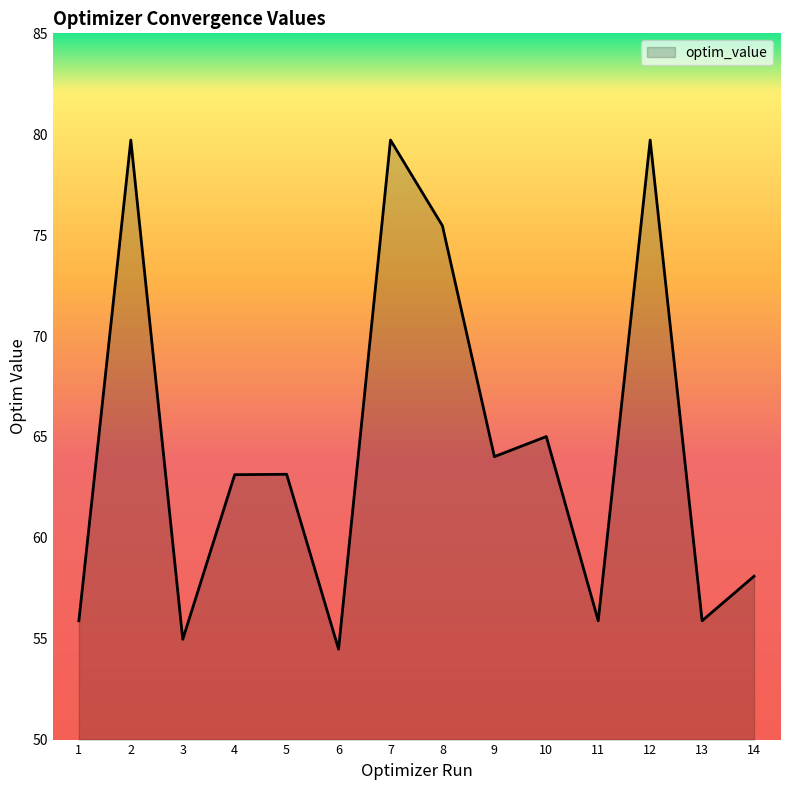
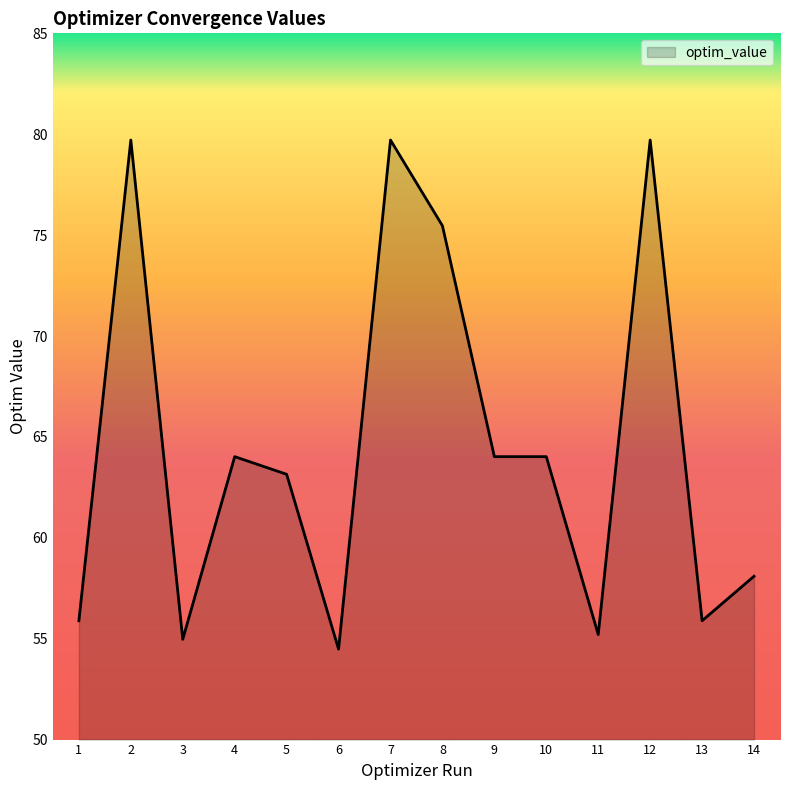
  {
    "1": 55.9,
    "2": 79.7,
    "3": 55.0,
-   "4": 63.1,
+   "4": 64.0,
    "5": 63.1,
    "6": 54.5,
    "7": 79.7,
    "8": 75.5,
    "9": 64.0,
-   "10": 65.0,
-   "11": 55.9,
+   "10": 64.0,
+   "11": 55.2,
    "12": 79.7,
    "13": 55.9,
    "14": 58.1
  }
